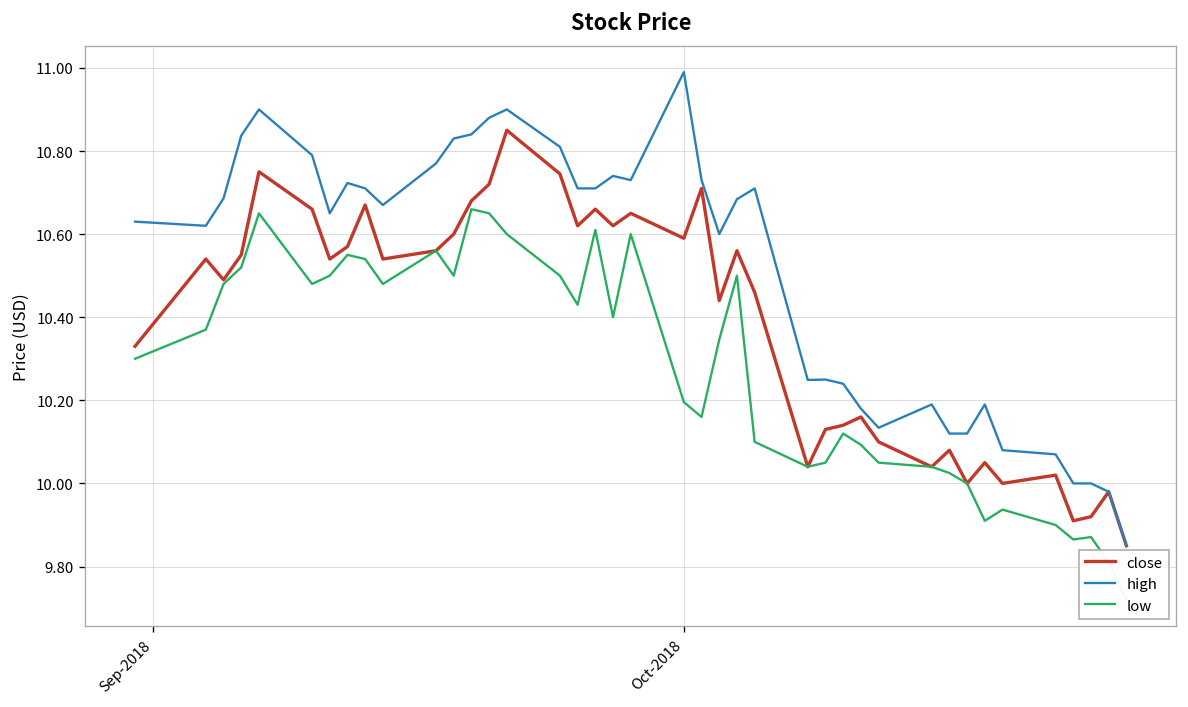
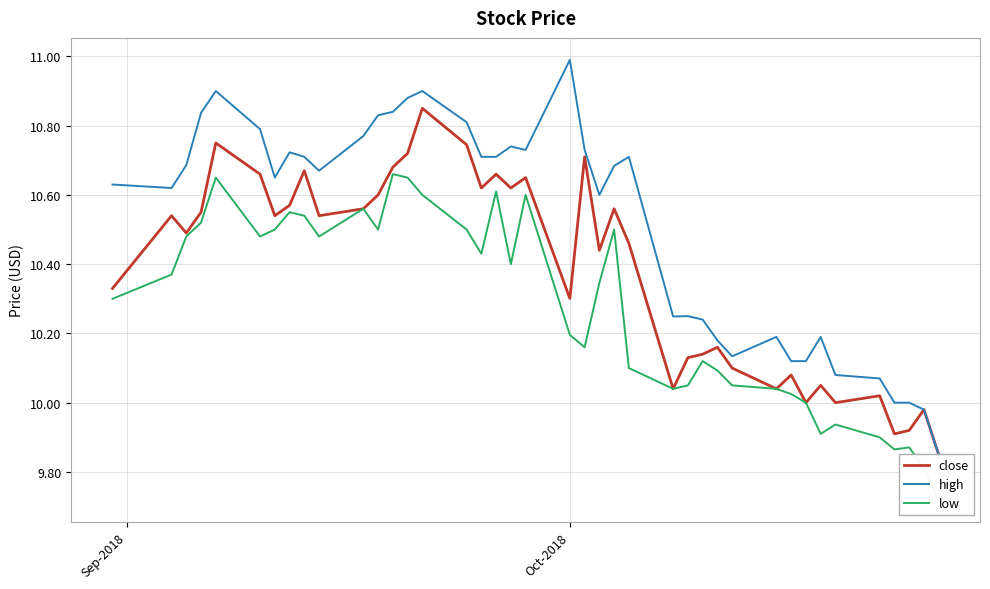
  {
    "close": {
-     "Oct-2018": 10.59
+     "Oct-2018": 10.30
    },
    "high": {
      "Oct-2018": 10.99
    },
    "low": {
      "Oct-2018": 10.20
    }
  }
